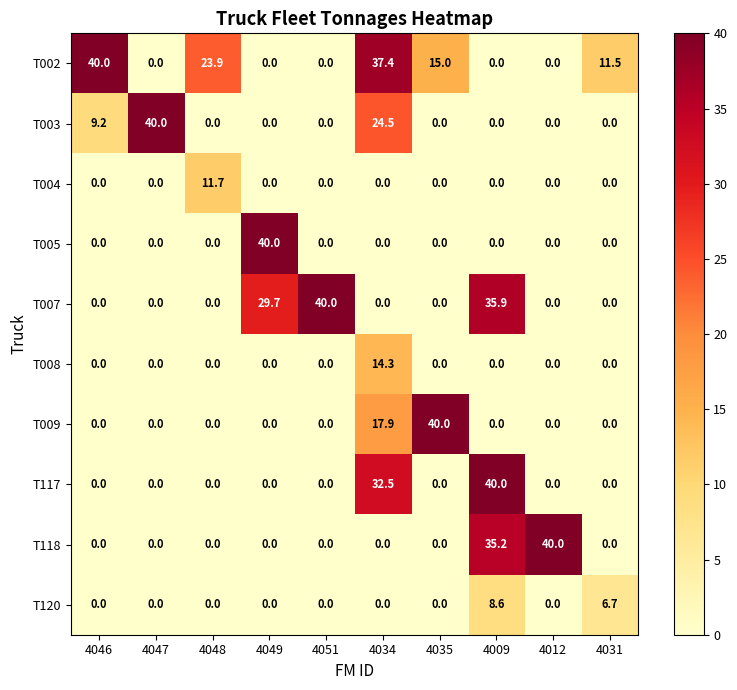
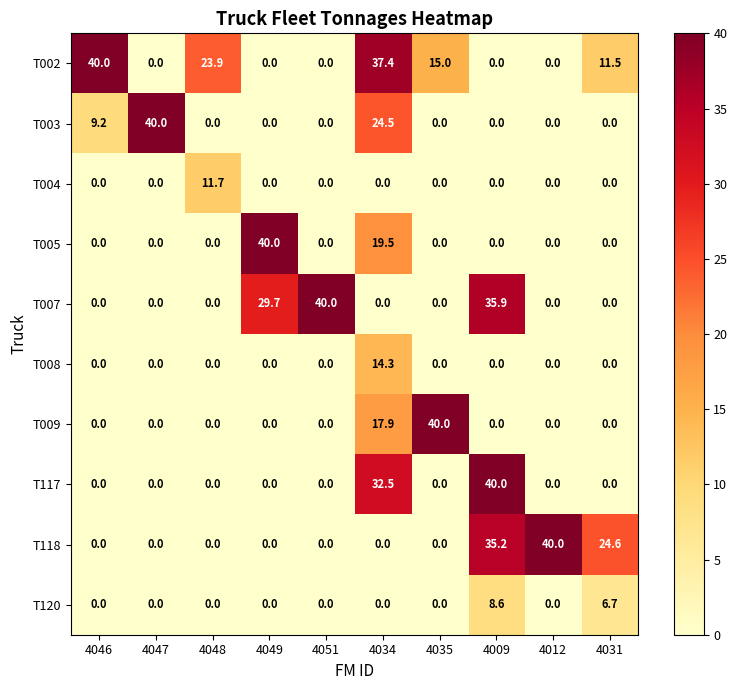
  {
    "T002": {
      "4046": 40.0,
      "4047": 0.0,
      "4048": 23.9,
      "4049": 0.0,
      "4051": 0.0,
      "4034": 37.4,
      "4035": 15.0,
      "4009": 0.0,
      "4012": 0.0,
      "4031": 11.5
    },
    "T003": {
      "4046": 9.2,
      "4047": 40.0,
      "4048": 0.0,
      "4049": 0.0,
      "4051": 0.0,
      "4034": 24.5,
      "4035": 0.0,
      "4009": 0.0,
      "4012": 0.0,
      "4031": 0.0
    },
    "T004": {
      "4046": 0.0,
      "4047": 0.0,
      "4048": 11.7,
      "4049": 0.0,
      "4051": 0.0,
      "4034": 0.0,
      "4035": 0.0,
      "4009": 0.0,
      "4012": 0.0,
      "4031": 0.0
    },
    "T005": {
      "4046": 0.0,
      "4047": 0.0,
      "4048": 0.0,
      "4049": 40.0,
      "4051": 0.0,
-     "4034": 0.0,
+     "4034": 19.5,
      "4035": 0.0,
      "4009": 0.0,
      "4012": 0.0,
      "4031": 0.0
    },
    "T007": {
      "4046": 0.0,
      "4047": 0.0,
      "4048": 0.0,
      "4049": 29.7,
      "4051": 40.0,
      "4034": 0.0,
      "4035": 0.0,
      "4009": 35.9,
      "4012": 0.0,
      "4031": 0.0
    },
    "T008": {
      "4046": 0.0,
      "4047": 0.0,
      "4048": 0.0,
      "4049": 0.0,
      "4051": 0.0,
      "4034": 14.3,
      "4035": 0.0,
      "4009": 0.0,
      "4012": 0.0,
      "4031": 0.0
    },
    "T009": {
      "4046": 0.0,
      "4047": 0.0,
      "4048": 0.0,
      "4049": 0.0,
      "4051": 0.0,
      "4034": 17.9,
      "4035": 40.0,
      "4009": 0.0,
      "4012": 0.0,
      "4031": 0.0
    },
    "T117": {
      "4046": 0.0,
      "4047": 0.0,
      "4048": 0.0,
      "4049": 0.0,
      "4051": 0.0,
      "4034": 32.5,
      "4035": 0.0,
      "4009": 40.0,
      "4012": 0.0,
      "4031": 0.0
    },
    "T118": {
      "4046": 0.0,
      "4047": 0.0,
      "4048": 0.0,
      "4049": 0.0,
      "4051": 0.0,
      "4034": 0.0,
      "4035": 0.0,
      "4009": 35.2,
      "4012": 40.0,
-     "4031": 0.0
+     "4031": 24.6
    },
    "T120": {
      "4046": 0.0,
      "4047": 0.0,
      "4048": 0.0,
      "4049": 0.0,
      "4051": 0.0,
      "4034": 0.0,
      "4035": 0.0,
      "4009": 8.6,
      "4012": 0.0,
      "4031": 6.7
    }
  }
